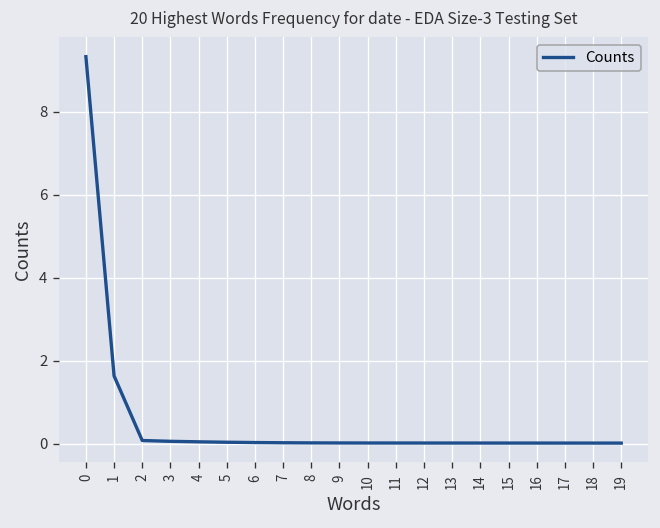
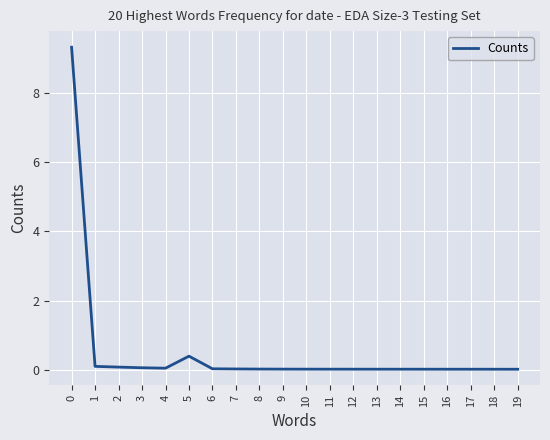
  {
    "0": 9.3,
-   "1": 1.6,
+   "1": 0.1,
    "2": 0.1,
    "3": 0.1,
    "4": 0.0,
-   "5": 0.0,
+   "5": 0.4,
    "6": 0.0,
    "7": 0.0,
    "8": 0.0,
    "9": 0.0,
    "10": 0.0,
    "11": 0.0,
    "12": 0.0,
    "13": 0.0,
    "14": 0.0,
    "15": 0.0,
    "16": 0.0,
    "17": 0.0,
    "18": 0.0,
    "19": 0.0
  }
